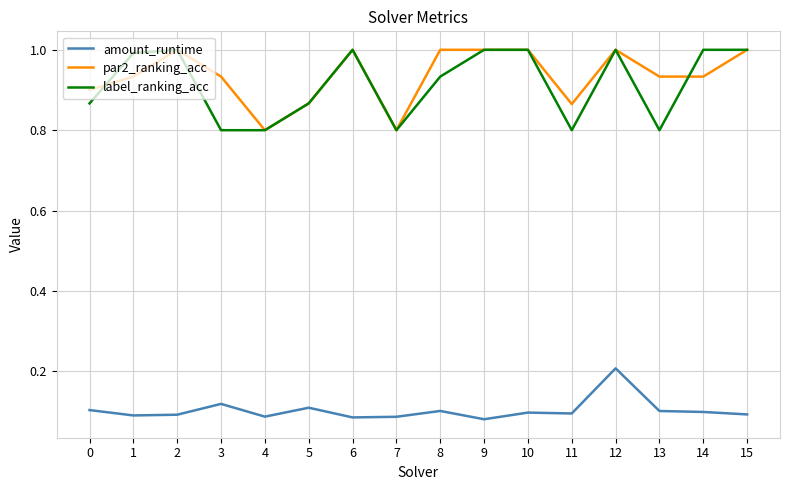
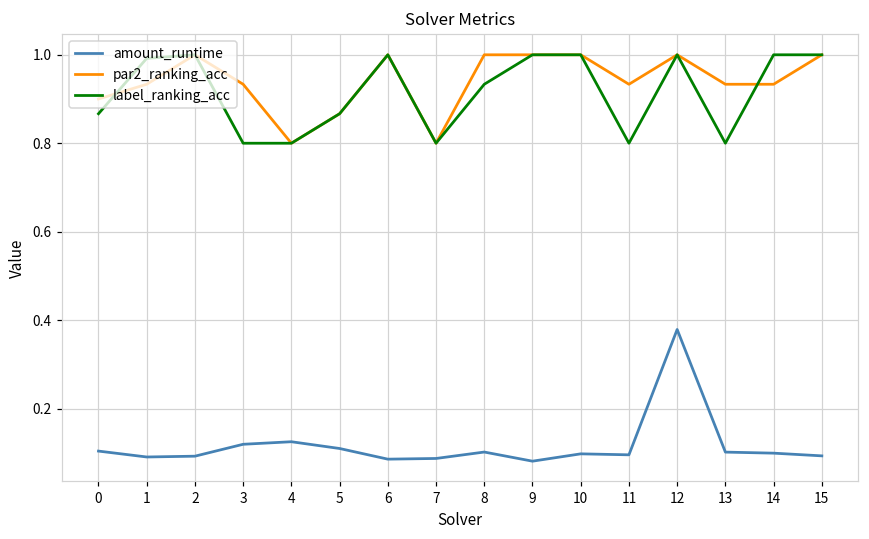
  {
    "amount_runtime": {
      "0": 0.10,
      "1": 0.09,
      "2": 0.09,
      "3": 0.12,
-     "4": 0.09,
+     "4": 0.12,
      "5": 0.11,
      "6": 0.09,
      "7": 0.09,
      "8": 0.10,
      "9": 0.08,
      "10": 0.10,
      "11": 0.10,
-     "12": 0.21,
+     "12": 0.38,
      "13": 0.10,
      "14": 0.10,
      "15": 0.09
    },
    "par2_ranking_acc": {
      "3": 0.93,
      "8": 1.00,
-     "11": 0.86,
+     "11": 0.93,
      "13": 0.93,
      "14": 0.93
    },
    "label_ranking_acc": {
      "0": 0.87,
      "3": 0.80,
      "8": 0.93,
      "11": 0.80,
      "13": 0.80,
      "14": 1.00
    }
  }
